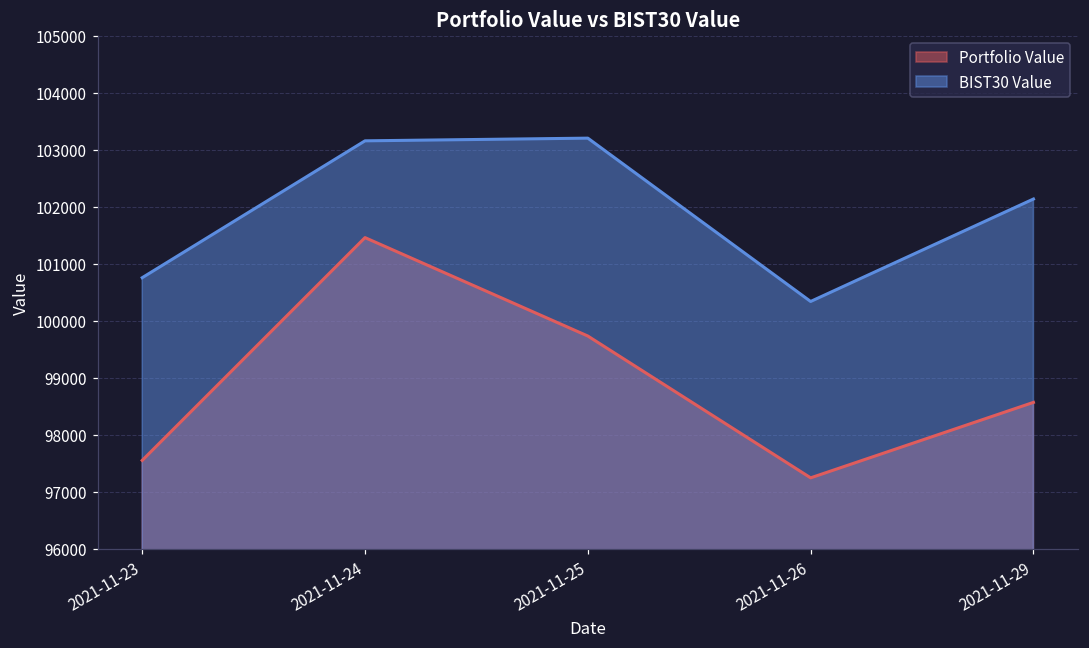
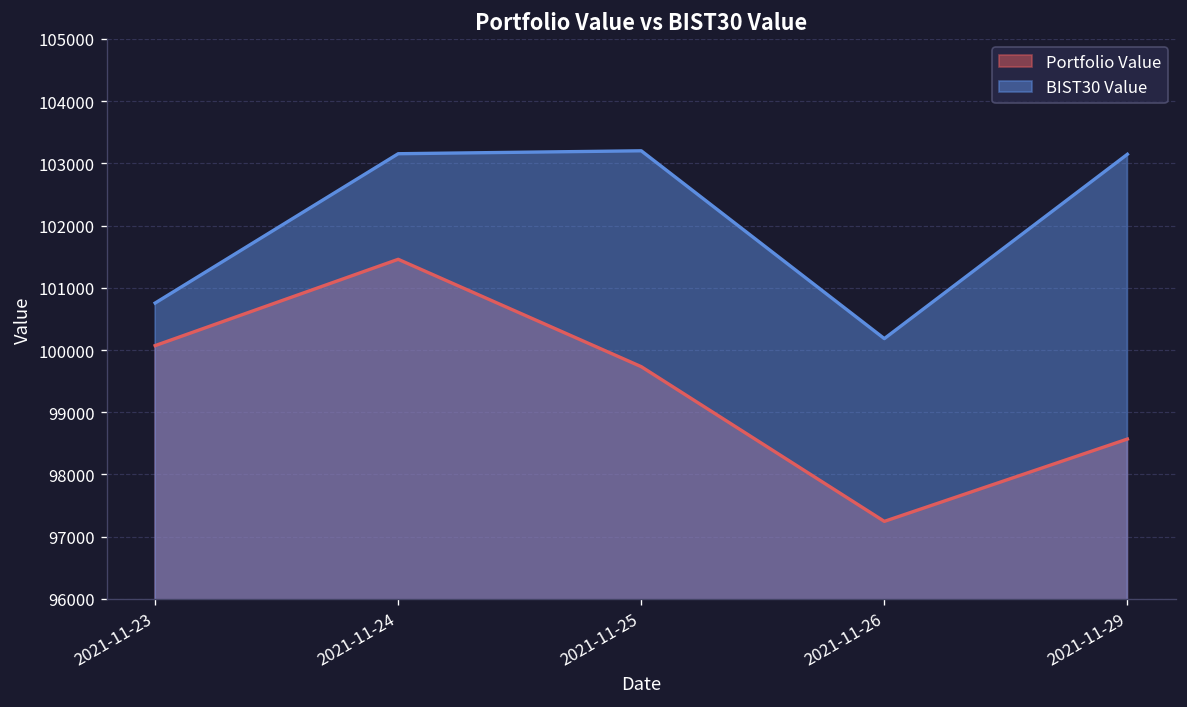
  {
    "Portfolio Value": {
-     "2021-11-23": 97600,
+     "2021-11-23": 100100,
      "2021-11-24": 101500,
      "2021-11-25": 99700,
      "2021-11-26": 97200,
      "2021-11-29": 98600
    },
    "BIST30 Value": {
      "2021-11-23": 100800,
      "2021-11-24": 103200,
      "2021-11-25": 103200,
-     "2021-11-26": 100300,
-     "2021-11-29": 102100
+     "2021-11-26": 100200,
+     "2021-11-29": 103100
    }
  }
